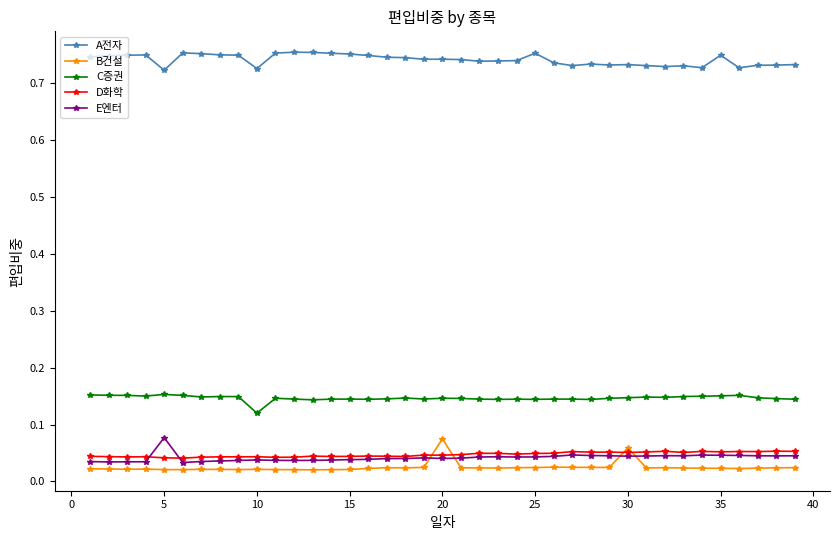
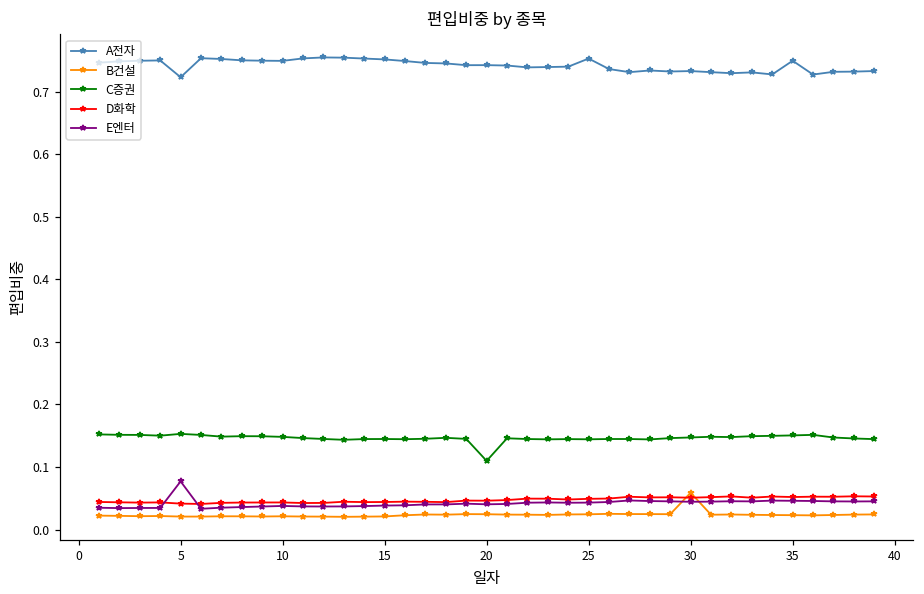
  {
    "A전자": {
      "5": 0.72,
-     "10": 0.73,
+     "10": 0.75,
      "15": 0.75,
      "20": 0.74,
      "25": 0.75,
      "30": 0.73,
      "35": 0.75
    },
    "B건설": {
      "5": 0.02,
      "10": 0.02,
      "15": 0.02,
-     "20": 0.07,
+     "20": 0.02,
      "25": 0.02,
      "30": 0.06,
      "35": 0.02
    },
    "C증권": {
      "5": 0.15,
-     "10": 0.12,
+     "10": 0.15,
      "15": 0.14,
-     "20": 0.15,
+     "20": 0.11,
      "25": 0.14,
      "30": 0.15,
      "35": 0.15
    },
    "D화학": {
      "5": 0.04,
      "10": 0.04,
      "15": 0.04,
      "20": 0.05,
      "25": 0.05,
      "30": 0.05,
      "35": 0.05
    },
    "E엔터": {
      "5": 0.08,
      "10": 0.04,
      "15": 0.04,
      "20": 0.04,
      "25": 0.04,
      "30": 0.04,
      "35": 0.05
    }
  }
